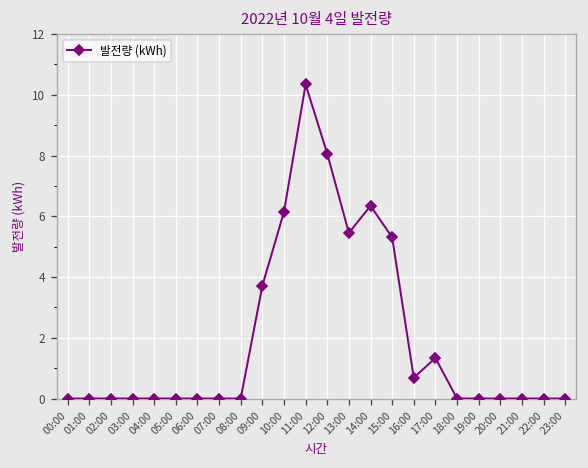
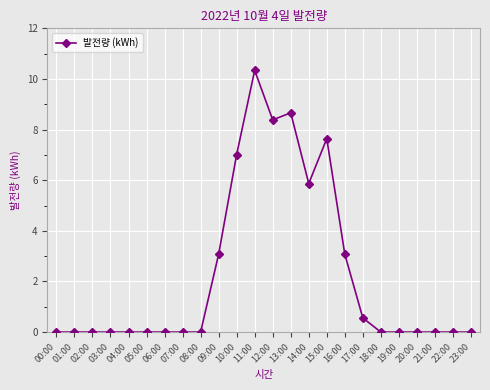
  {
    "00:00": 0.0,
    "01:00": 0.0,
    "02:00": 0.0,
    "03:00": 0.0,
    "04:00": 0.0,
    "05:00": 0.0,
    "06:00": 0.0,
    "07:00": 0.0,
    "08:00": 0.0,
-   "09:00": 3.7,
-   "10:00": 6.1,
+   "09:00": 3.1,
+   "10:00": 7.0,
    "11:00": 10.3,
-   "12:00": 8.1,
-   "13:00": 5.5,
-   "14:00": 6.3,
-   "15:00": 5.3,
-   "16:00": 0.7,
-   "17:00": 1.3,
+   "12:00": 8.4,
+   "13:00": 8.7,
+   "14:00": 5.9,
+   "15:00": 7.6,
+   "16:00": 3.1,
+   "17:00": 0.6,
    "18:00": 0.0,
    "19:00": 0.0,
    "20:00": 0.0,
    "21:00": 0.0,
    "22:00": 0.0,
    "23:00": 0.0
  }
